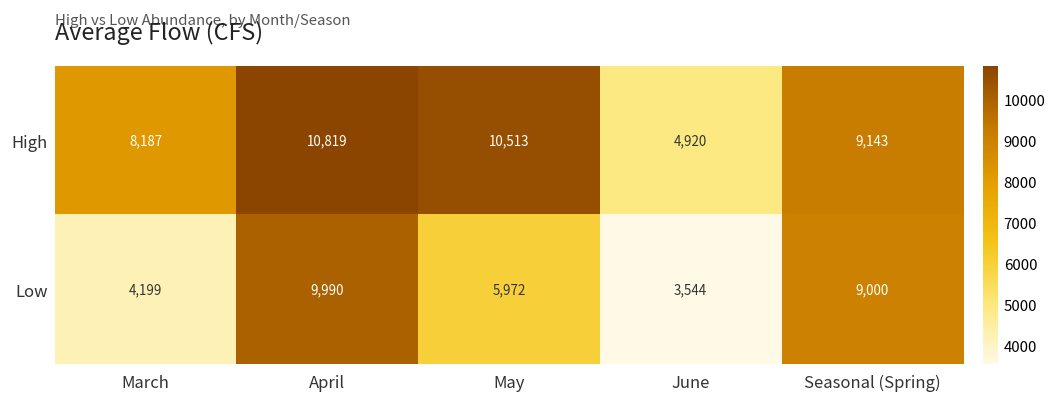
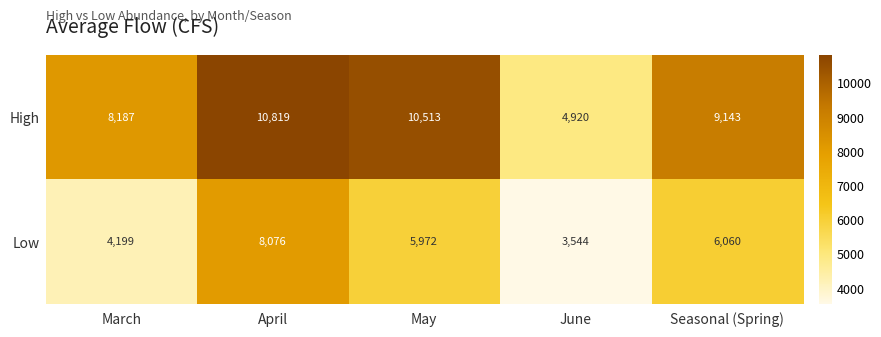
  {
    "High": {
      "March": "8,187",
      "April": "10,819",
      "May": "10,513",
      "June": "4,920",
      "Seasonal (Spring)": "9,143"
    },
    "Low": {
      "March": "4,199",
-     "April": "9,990",
+     "April": "8,076",
      "May": "5,972",
      "June": "3,544",
-     "Seasonal (Spring)": "9,000"
+     "Seasonal (Spring)": "6,060"
    }
  }
